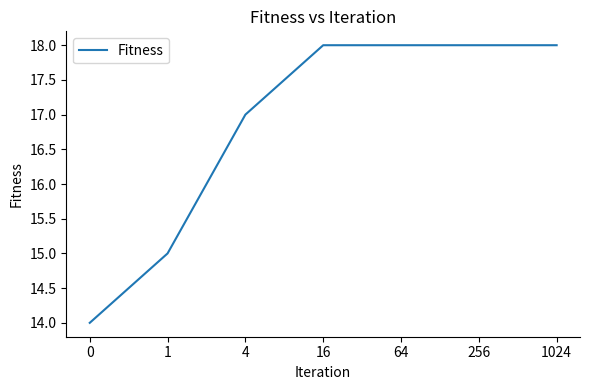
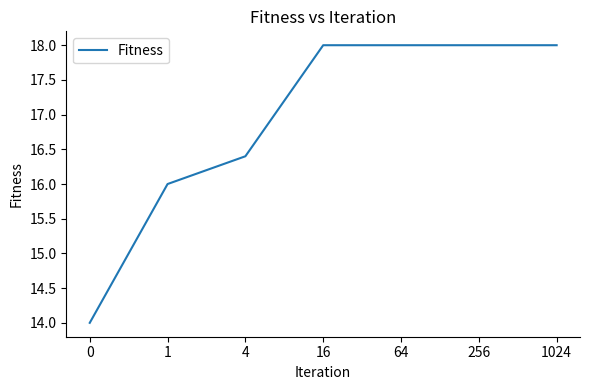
  {
    "0": 14.0,
-   "1": 15,
-   "4": 17.0,
+   "1": 16,
+   "4": 16.4,
    "16": 18.0,
    "64": 18.0,
    "256": 18.0,
    "1024": 18.0
  }
